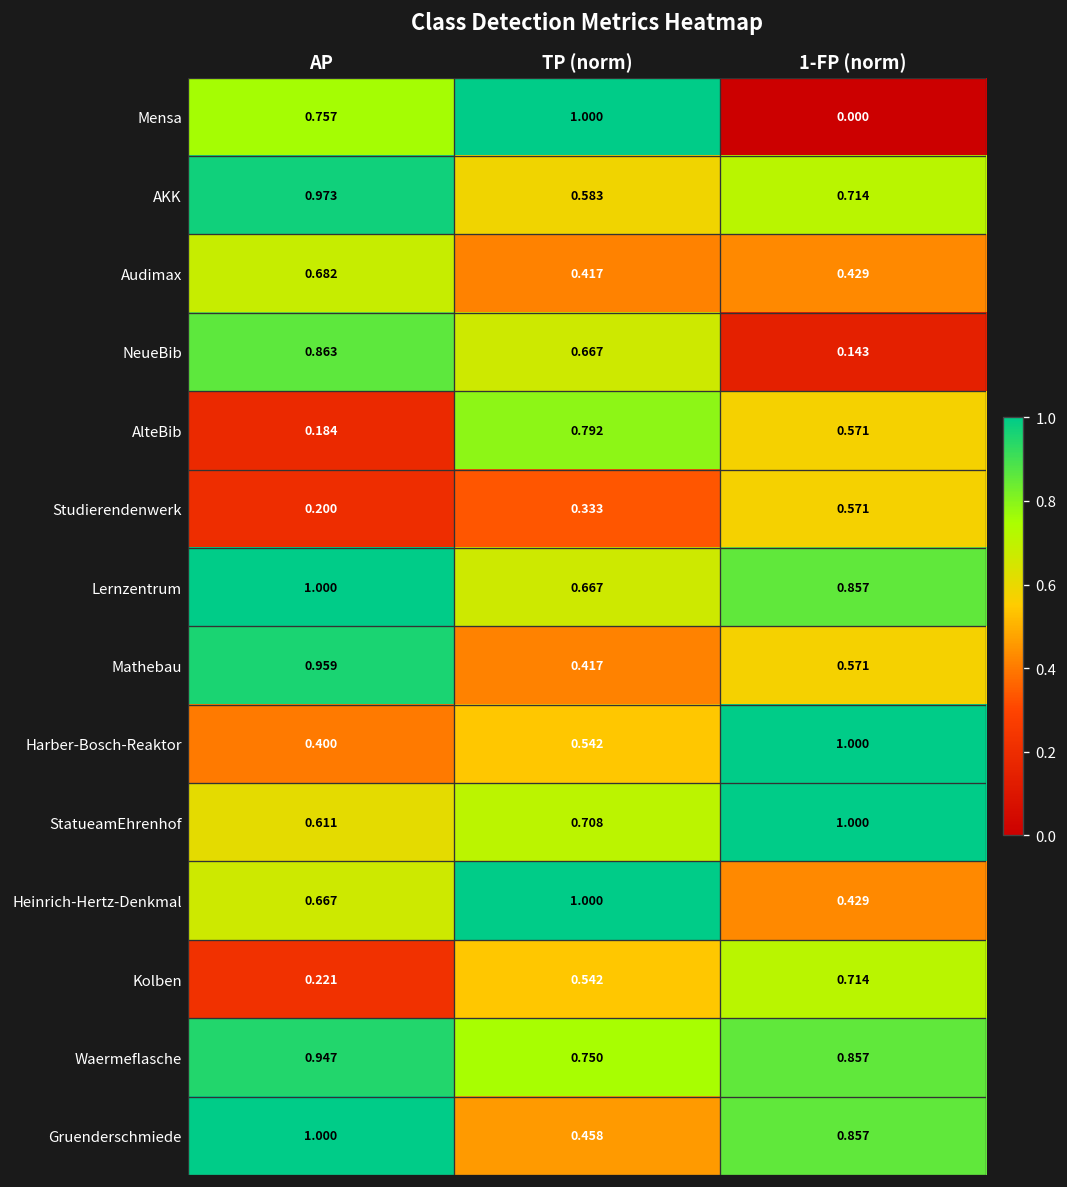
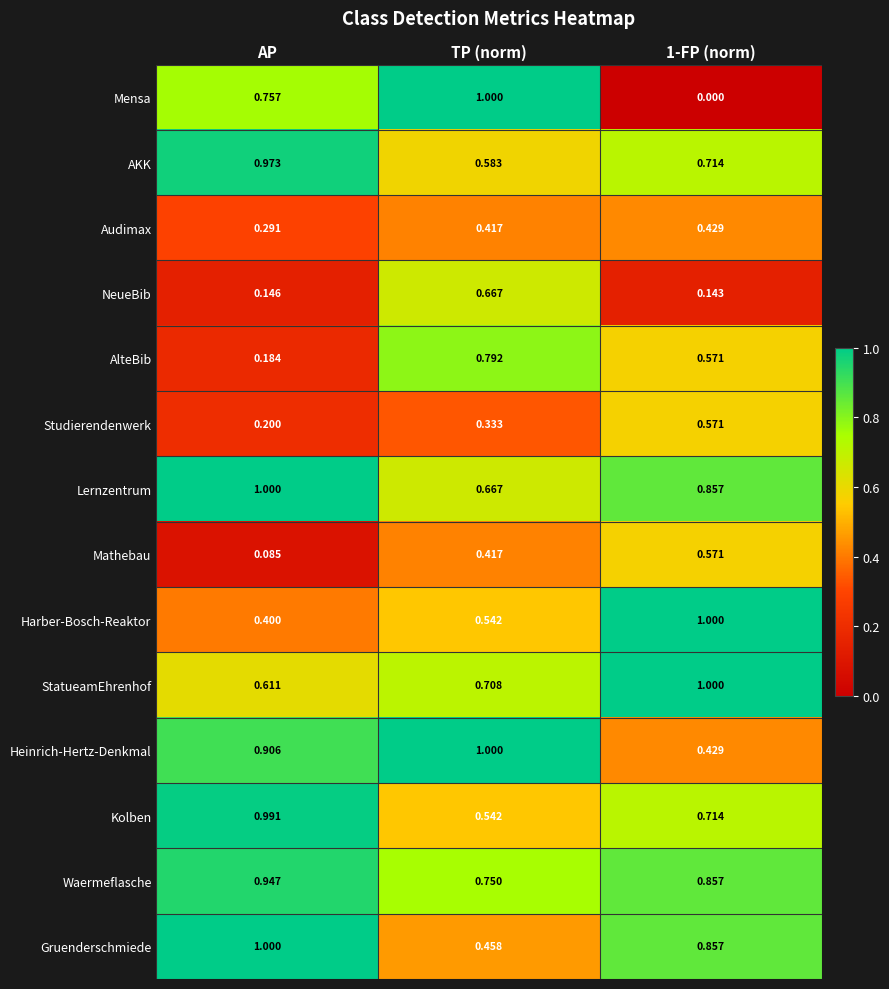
  {
    "Mensa": {
      "AP": 0.757,
      "TP (norm)": 1.000,
      "1-FP (norm)": 0.000
    },
    "AKK": {
      "AP": 0.973,
      "TP (norm)": 0.583,
      "1-FP (norm)": 0.714
    },
    "Audimax": {
-     "AP": 0.682,
+     "AP": 0.291,
      "TP (norm)": 0.417,
      "1-FP (norm)": 0.429
    },
    "NeueBib": {
-     "AP": 0.863,
+     "AP": 0.146,
      "TP (norm)": 0.667,
      "1-FP (norm)": 0.143
    },
    "AlteBib": {
      "AP": 0.184,
      "TP (norm)": 0.792,
      "1-FP (norm)": 0.571
    },
    "Studierendenwerk": {
      "AP": 0.200,
      "TP (norm)": 0.333,
      "1-FP (norm)": 0.571
    },
    "Lernzentrum": {
      "AP": 1.000,
      "TP (norm)": 0.667,
      "1-FP (norm)": 0.857
    },
    "Mathebau": {
-     "AP": 0.959,
+     "AP": 0.085,
      "TP (norm)": 0.417,
      "1-FP (norm)": 0.571
    },
    "Harber-Bosch-Reaktor": {
      "AP": 0.400,
      "TP (norm)": 0.542,
      "1-FP (norm)": 1.000
    },
    "StatueamEhrenhof": {
      "AP": 0.611,
      "TP (norm)": 0.708,
      "1-FP (norm)": 1.000
    },
    "Heinrich-Hertz-Denkmal": {
-     "AP": 0.667,
+     "AP": 0.906,
      "TP (norm)": 1.000,
      "1-FP (norm)": 0.429
    },
    "Kolben": {
-     "AP": 0.221,
+     "AP": 0.991,
      "TP (norm)": 0.542,
      "1-FP (norm)": 0.714
    },
    "Waermeflasche": {
      "AP": 0.947,
      "TP (norm)": 0.750,
      "1-FP (norm)": 0.857
    },
    "Gruenderschmiede": {
      "AP": 1.000,
      "TP (norm)": 0.458,
      "1-FP (norm)": 0.857
    }
  }
